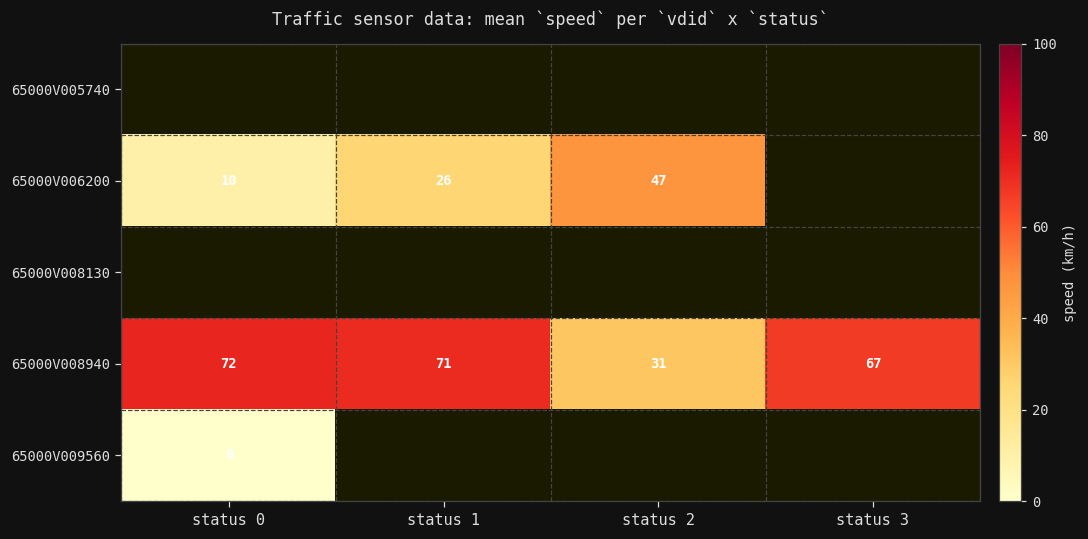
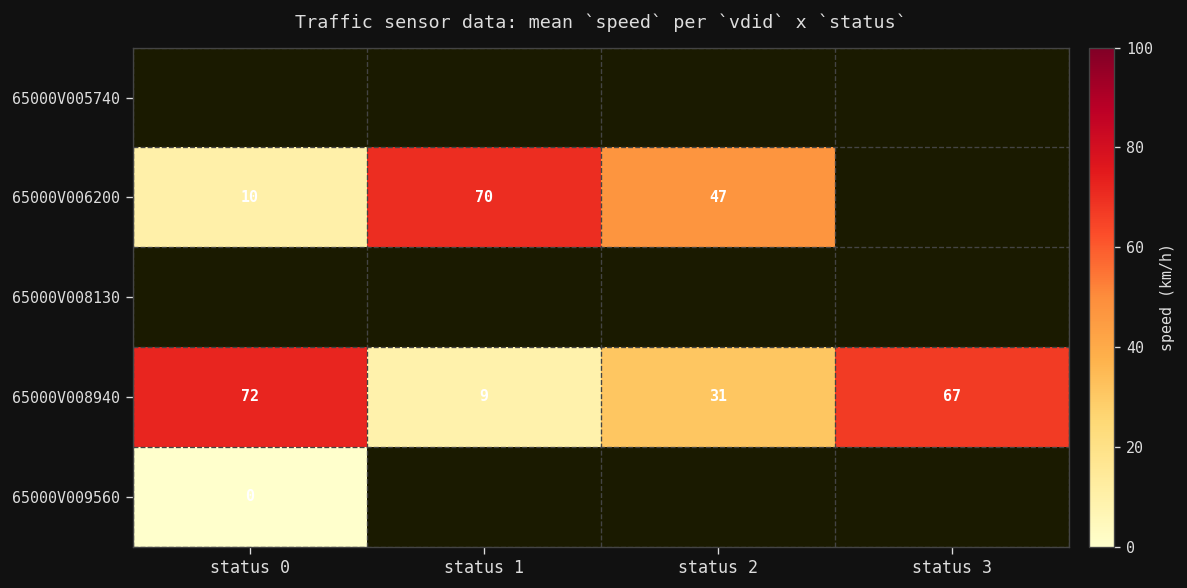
  {
    "65000V006200": {
      "status 0": 10,
-     "status 1": 26,
+     "status 1": 70,
      "status 2": 47
    },
    "65000V008940": {
      "status 0": 72,
-     "status 1": 71,
+     "status 1": 9,
      "status 2": 31,
      "status 3": 67
    },
    "65000V009560": {
      "status 0": 0
    }
  }
